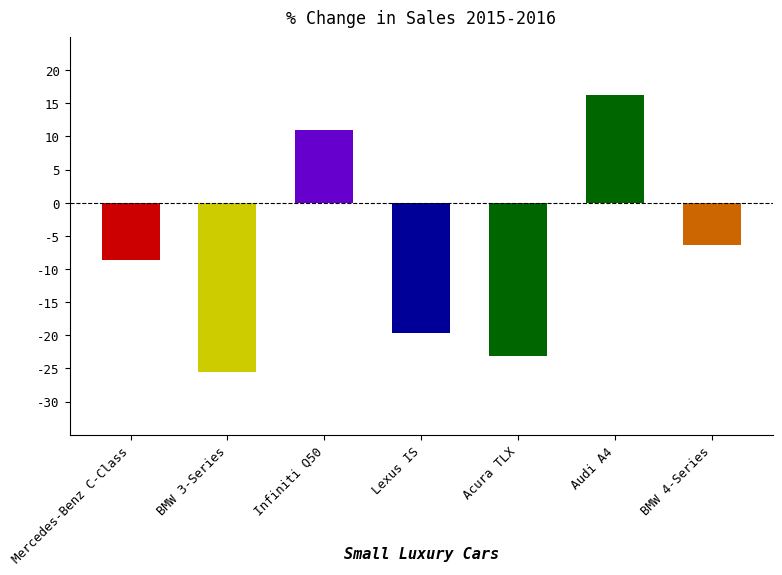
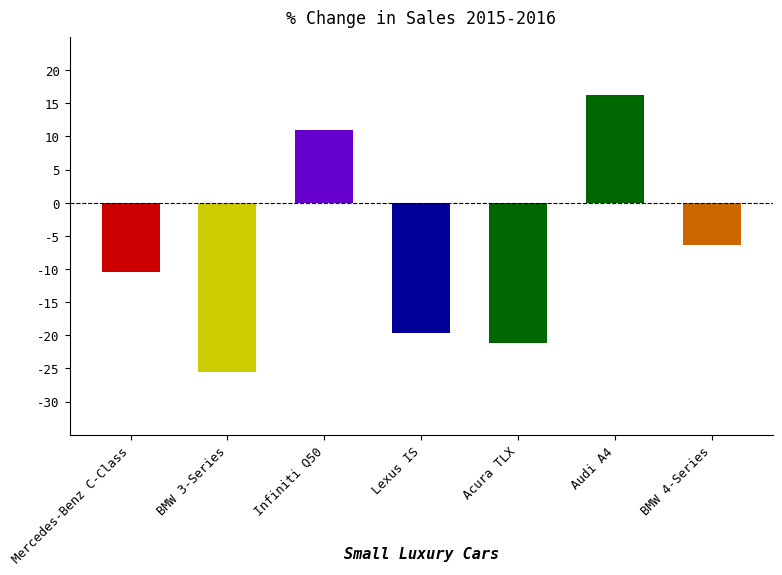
  {
-   "Mercedes-Benz C-Class": -9,
+   "Mercedes-Benz C-Class": -10,
    "BMW 3-Series": -26,
    "Infiniti Q50": 11,
    "Lexus IS": -20,
-   "Acura TLX": -23,
+   "Acura TLX": -21,
    "Audi A4": 16,
    "BMW 4-Series": -6
  }
